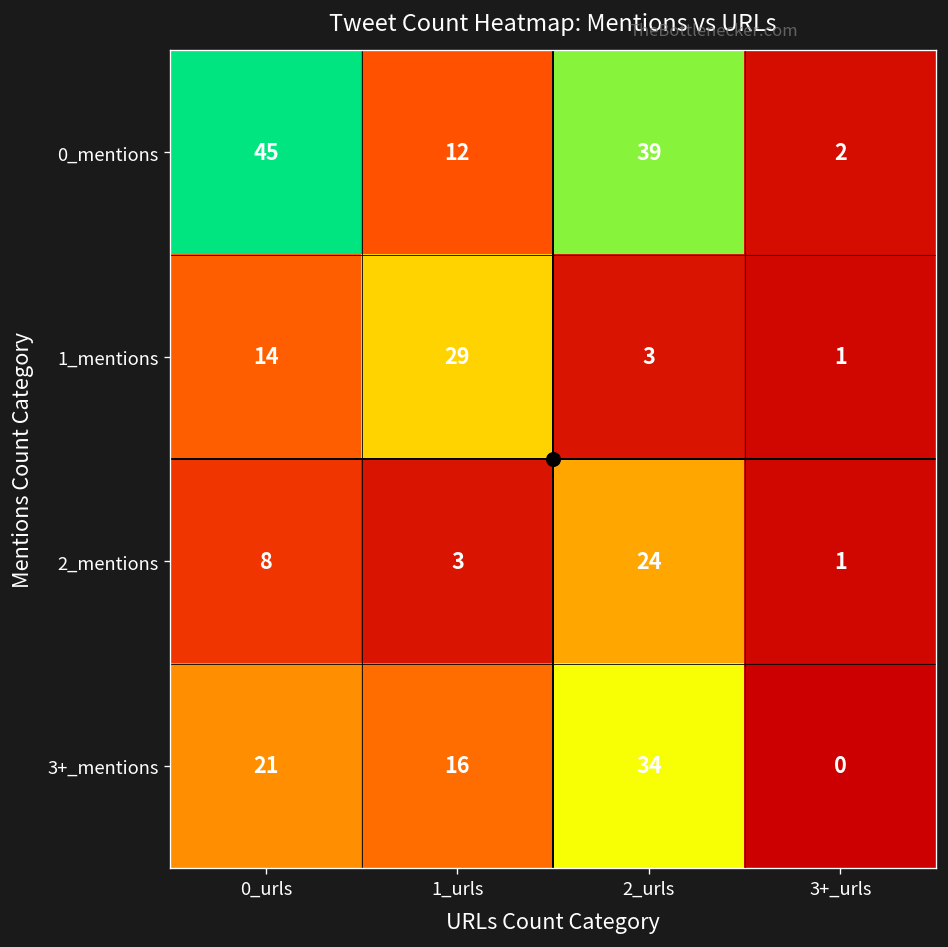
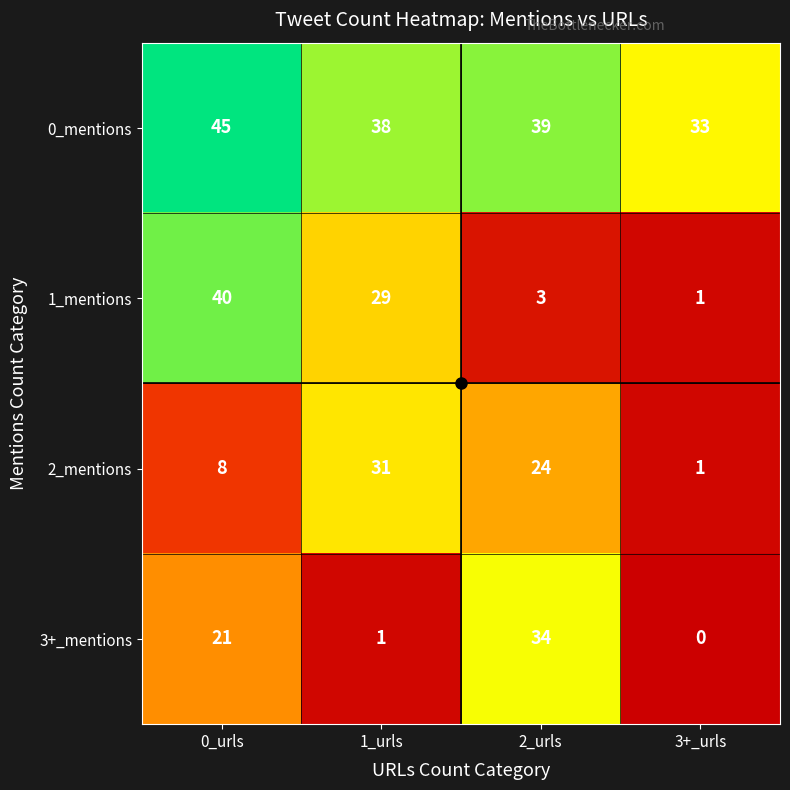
  {
    "0_mentions": {
      "0_urls": 45,
-     "1_urls": 12,
+     "1_urls": 38,
      "2_urls": 39,
-     "3+_urls": 2
+     "3+_urls": 33
    },
    "1_mentions": {
-     "0_urls": 14,
+     "0_urls": 40,
      "1_urls": 29,
      "2_urls": 3,
      "3+_urls": 1
    },
    "2_mentions": {
      "0_urls": 8,
-     "1_urls": 3,
+     "1_urls": 31,
      "2_urls": 24,
      "3+_urls": 1
    },
    "3+_mentions": {
      "0_urls": 21,
-     "1_urls": 16,
+     "1_urls": 1,
      "2_urls": 34,
      "3+_urls": 0
    }
  }
